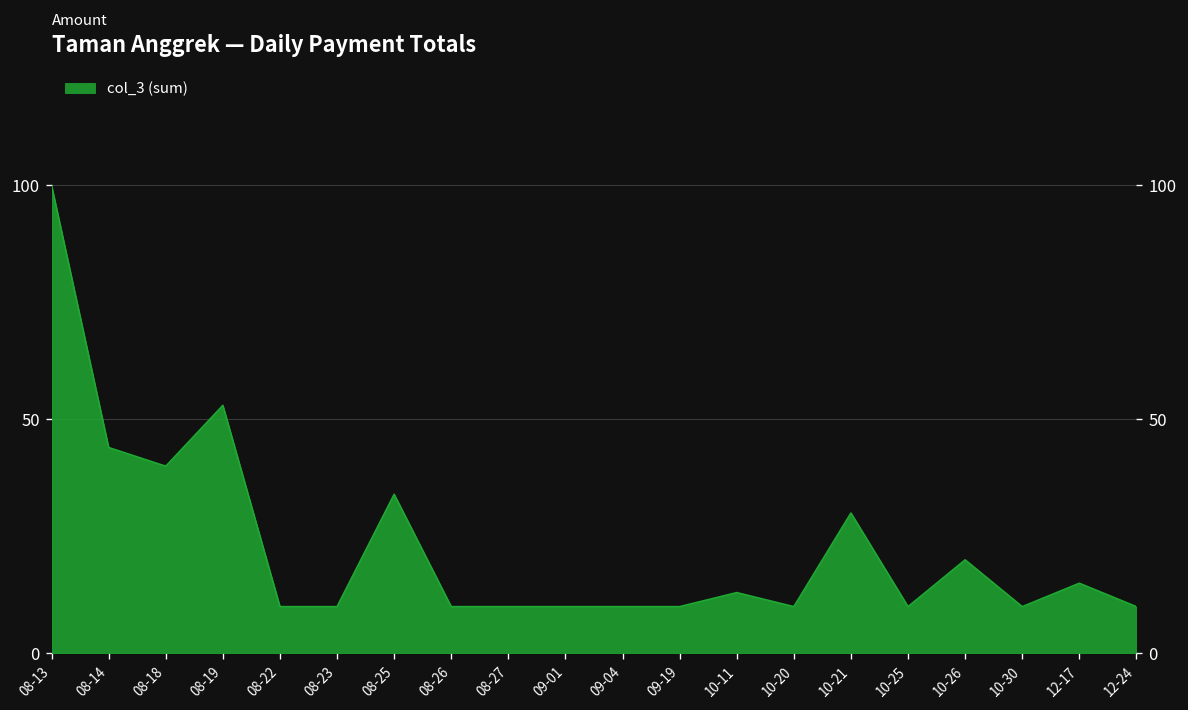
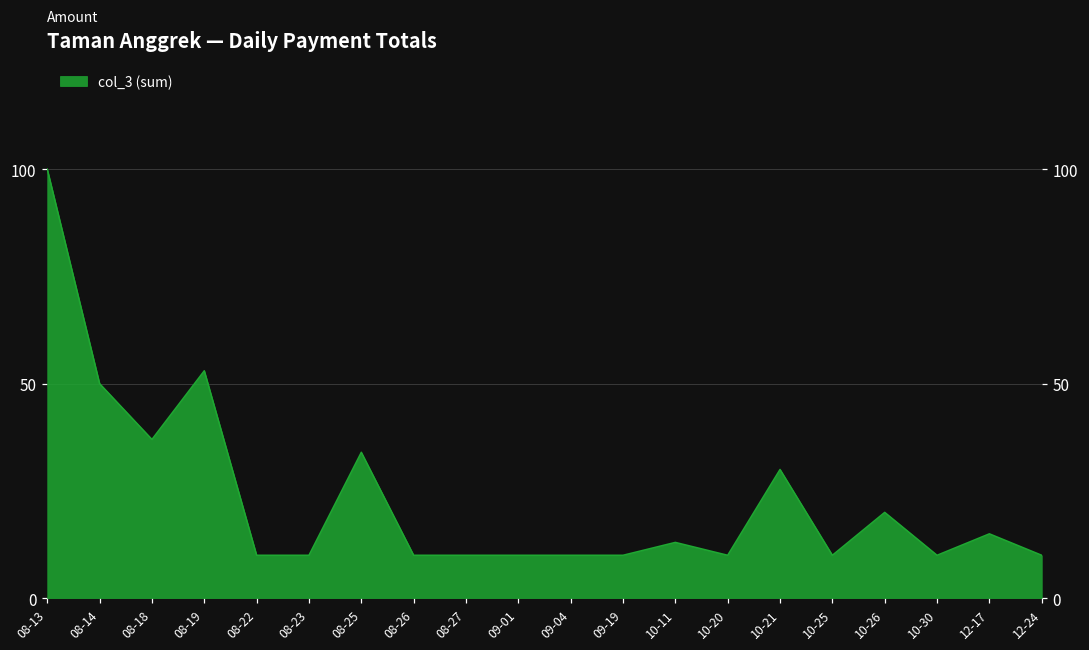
  {
    "08-13": 100,
-   "08-14": 44,
-   "08-18": 40,
+   "08-14": 50,
+   "08-18": 37,
    "08-19": 53,
    "08-22": 10,
    "08-23": 10,
    "08-25": 34,
    "08-26": 10,
    "08-27": 10,
    "09-01": 10,
    "09-04": 10,
    "09-19": 10,
    "10-11": 13,
    "10-20": 10,
    "10-21": 30,
    "10-25": 10,
    "10-26": 20,
    "10-30": 10,
    "12-17": 15,
    "12-24": 10
  }
